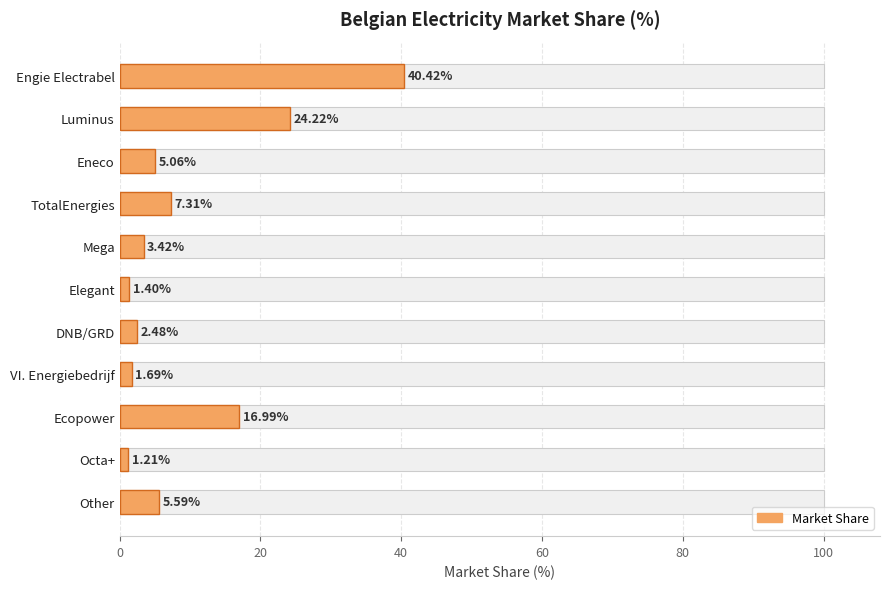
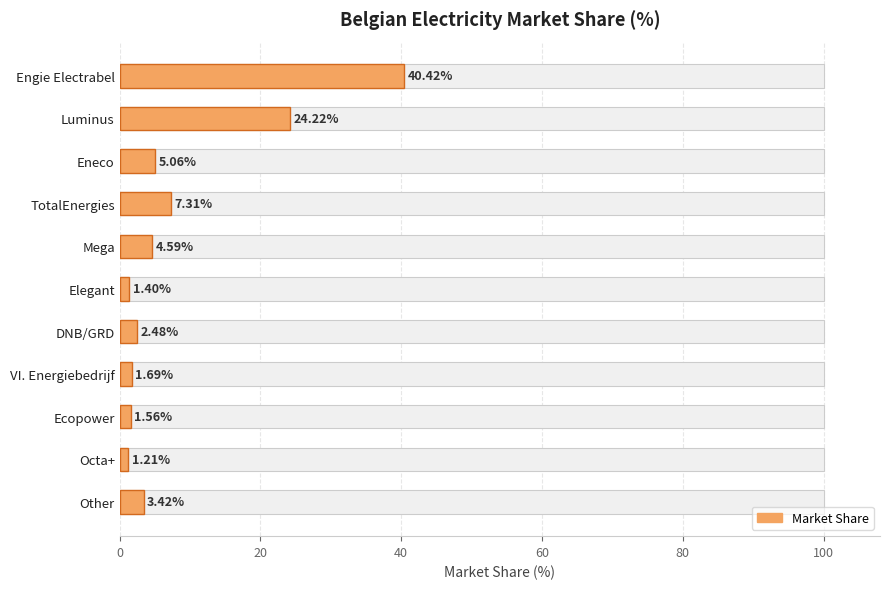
  {
    "Market Share": {
-     "Mega": "3.42%",
-     "Ecopower": "16.99%",
-     "Other": "5.59%"
+     "Mega": "4.59%",
+     "Ecopower": "1.56%",
+     "Other": "3.42%"
    }
  }
